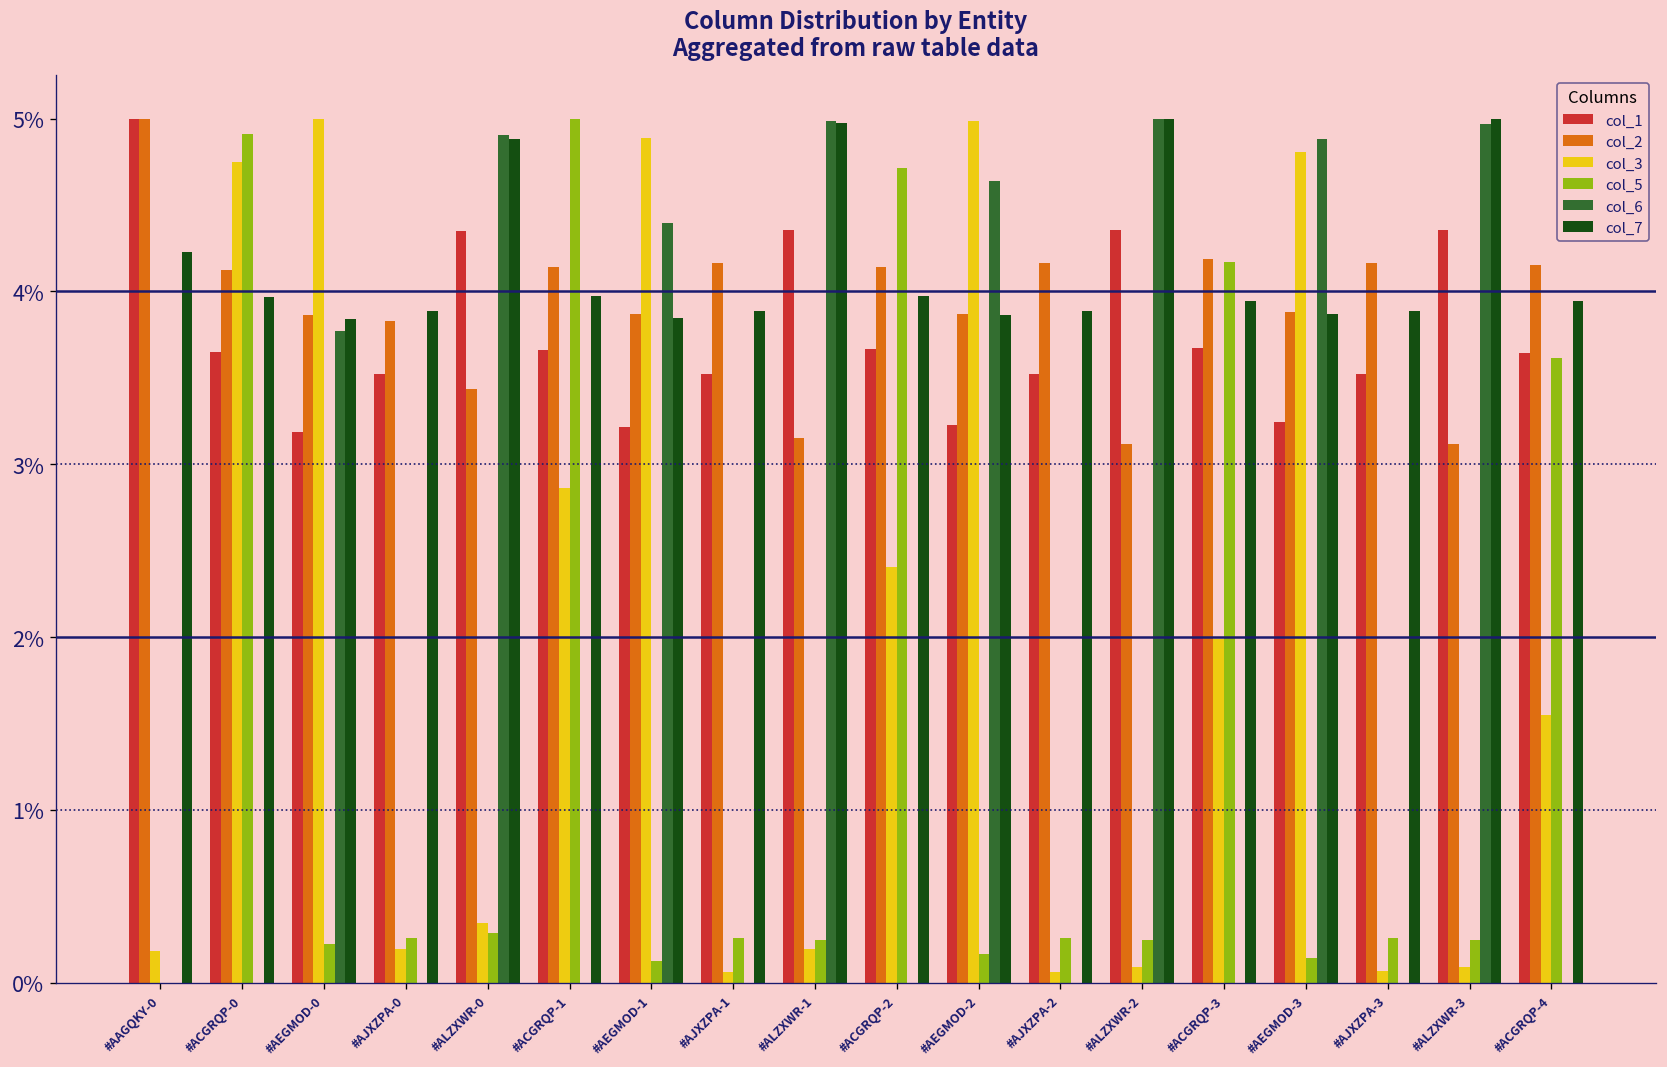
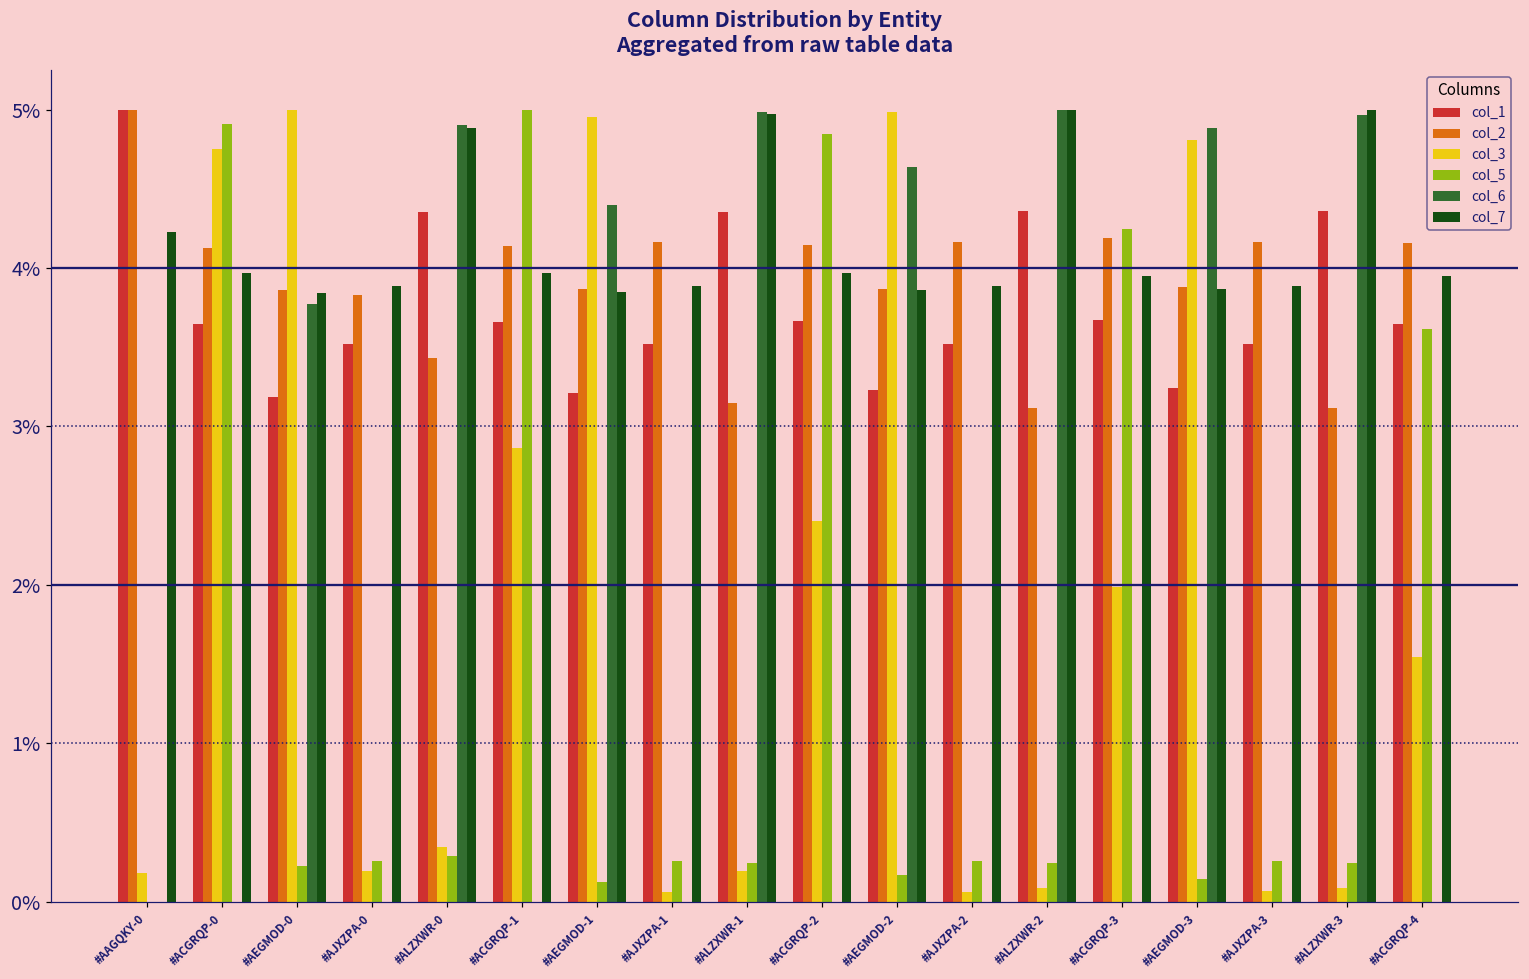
  {
    "col_1": {
      "#AAGQKY-0": "5.00%",
      "#ACGRQP-0": "3.65%",
      "#AEGMOD-0": "3.19%",
      "#AJXZPA-0": "3.52%",
      "#ALZXWR-0": "4.35%",
      "#ACGRQP-1": "3.66%",
      "#AEGMOD-1": "3.21%",
      "#AJXZPA-1": "3.52%",
      "#ALZXWR-1": "4.36%",
      "#ACGRQP-2": "3.67%",
      "#AEGMOD-2": "3.23%",
      "#AJXZPA-2": "3.52%",
      "#ALZXWR-2": "4.36%",
      "#ACGRQP-3": "3.67%",
      "#AEGMOD-3": "3.24%",
      "#AJXZPA-3": "3.52%",
      "#ALZXWR-3": "4.36%",
      "#ACGRQP-4": "3.64%"
    },
    "col_2": {
      "#AAGQKY-0": "5.00%",
      "#ACGRQP-0": "4.12%",
      "#AEGMOD-0": "3.86%",
      "#AJXZPA-0": "3.83%",
      "#ALZXWR-0": "3.44%",
      "#ACGRQP-1": "4.14%",
      "#AEGMOD-1": "3.87%",
      "#AJXZPA-1": "4.17%",
      "#ALZXWR-1": "3.15%",
      "#ACGRQP-2": "4.14%",
      "#AEGMOD-2": "3.87%",
      "#AJXZPA-2": "4.17%",
      "#ALZXWR-2": "3.12%",
      "#ACGRQP-3": "4.19%",
      "#AEGMOD-3": "3.88%",
      "#AJXZPA-3": "4.17%",
      "#ALZXWR-3": "3.12%",
      "#ACGRQP-4": "4.16%"
    },
    "col_3": {
      "#AAGQKY-0": "0.18%",
      "#ACGRQP-0": "4.75%",
      "#AEGMOD-0": "5.00%",
      "#AJXZPA-0": "0.19%",
      "#ALZXWR-0": "0.35%",
      "#ACGRQP-1": "2.86%",
-     "#AEGMOD-1": "4.89%",
+     "#AEGMOD-1": "4.95%",
      "#AJXZPA-1": "0.06%",
      "#ALZXWR-1": "0.19%",
      "#ACGRQP-2": "2.40%",
      "#AEGMOD-2": "4.98%",
      "#AJXZPA-2": "0.06%",
      "#ALZXWR-2": "0.09%",
      "#ACGRQP-3": "1.99%",
      "#AEGMOD-3": "4.81%",
      "#AJXZPA-3": "0.07%",
      "#ALZXWR-3": "0.09%",
      "#ACGRQP-4": "1.55%"
    },
    "col_5": {
      "#AAGQKY-0": "0.00%",
      "#ACGRQP-0": "4.91%",
      "#AEGMOD-0": "0.23%",
      "#AJXZPA-0": "0.26%",
      "#ALZXWR-0": "0.29%",
      "#ACGRQP-1": "5.00%",
      "#AEGMOD-1": "0.12%",
      "#AJXZPA-1": "0.26%",
      "#ALZXWR-1": "0.25%",
-     "#ACGRQP-2": "4.72%",
+     "#ACGRQP-2": "4.85%",
      "#AEGMOD-2": "0.17%",
      "#AJXZPA-2": "0.26%",
      "#ALZXWR-2": "0.25%",
-     "#ACGRQP-3": "4.17%",
+     "#ACGRQP-3": "4.25%",
      "#AEGMOD-3": "0.14%",
      "#AJXZPA-3": "0.26%",
      "#ALZXWR-3": "0.25%",
      "#ACGRQP-4": "3.61%"
    }
  }
